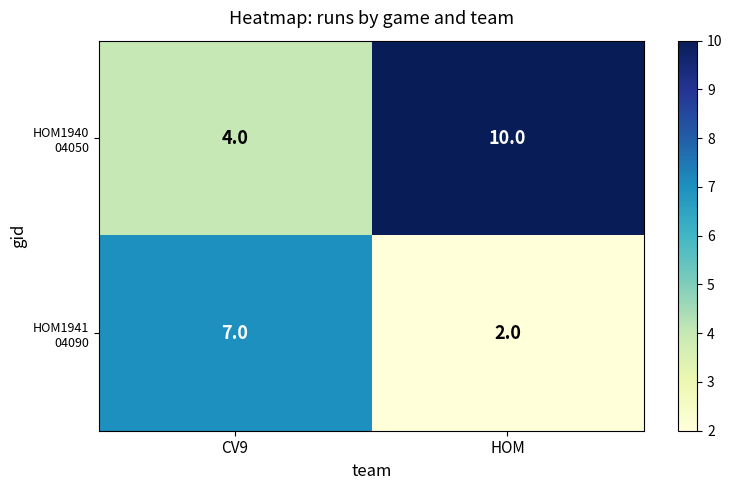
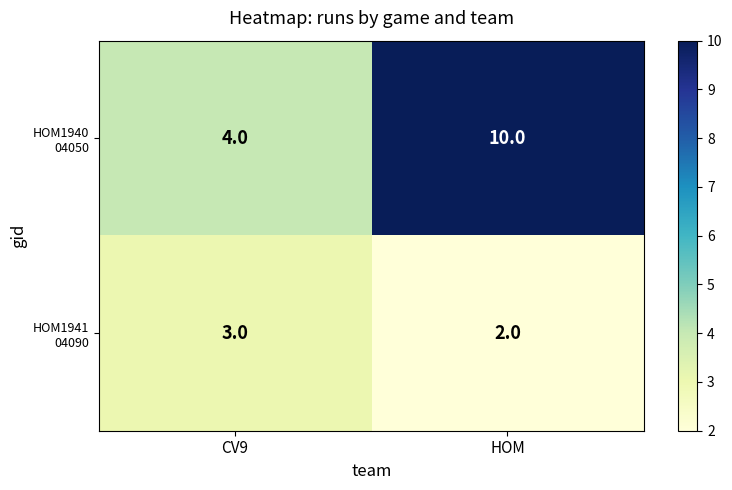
  {
    "HOM1940 04050": {
      "CV9": 4.0,
      "HOM": 10.0
    },
    "HOM1941 04090": {
-     "CV9": 7.0,
+     "CV9": 3.0,
      "HOM": 2.0
    }
  }
